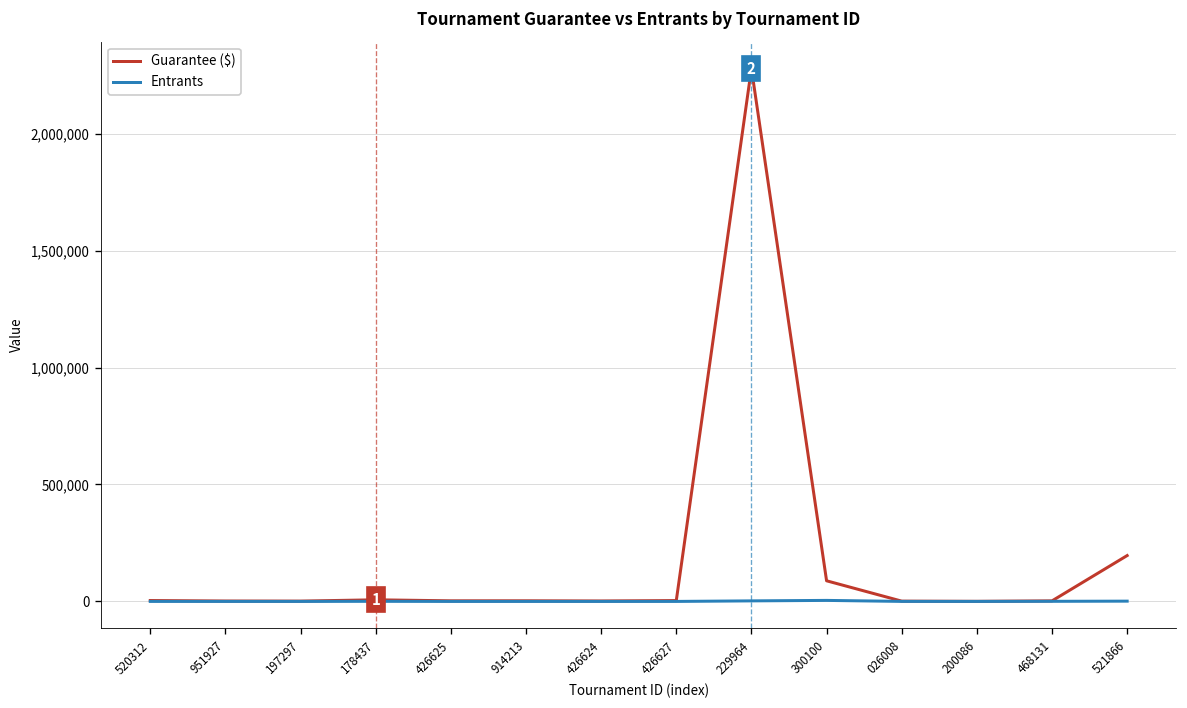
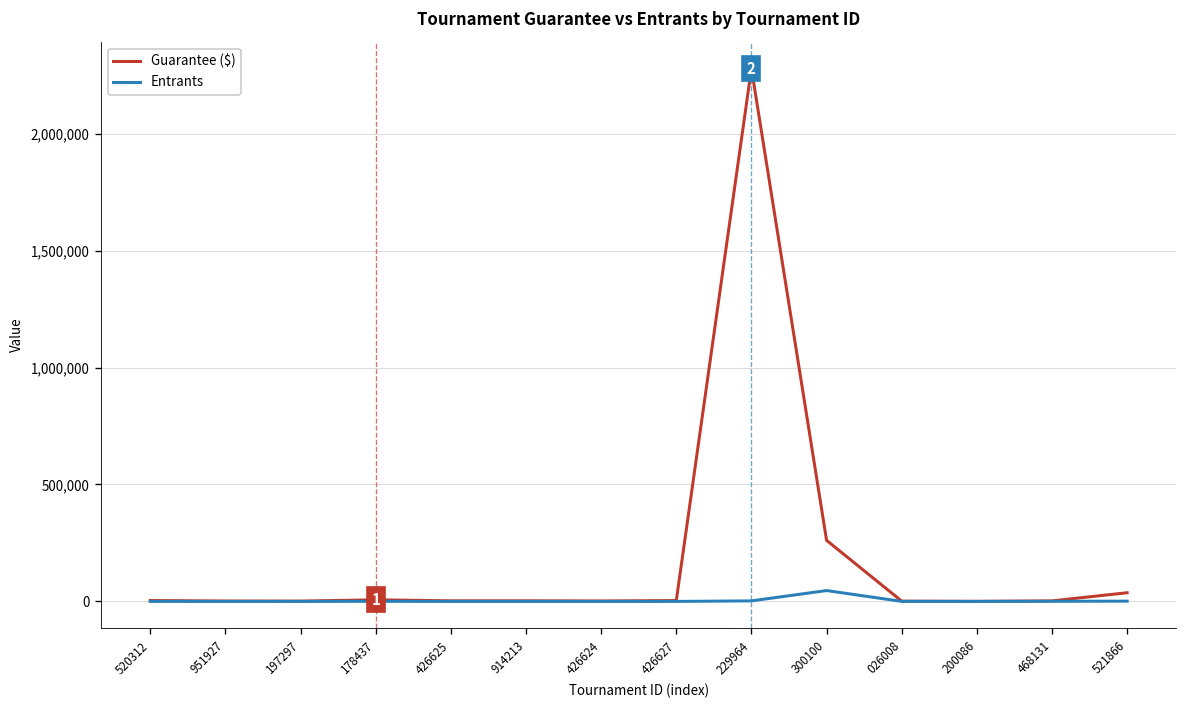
  {
    "Guarantee ($)": {
-     "300100": "90,000",
-     "521866": "200,000"
+     "300100": "260,000",
+     "521866": "40,000"
    },
    "Entrants": {
      "229964": "0",
-     "300100": "0",
+     "300100": "50,000",
      "521866": "0"
    }
  }
